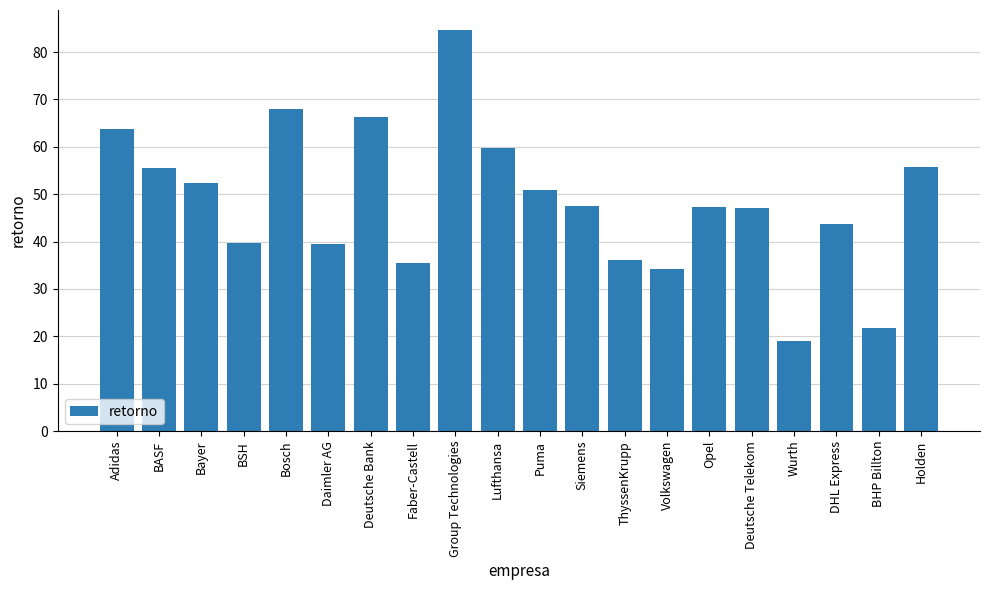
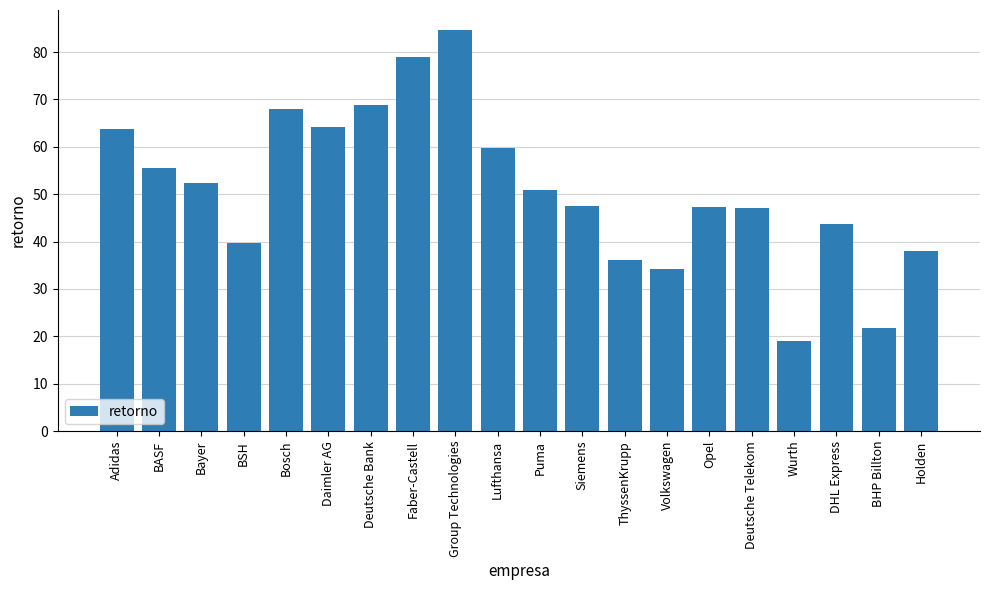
  {
    "Adidas": 64,
    "BASF": 55,
    "Bayer": 52,
    "BSH": 40,
    "Bosch": 68,
-   "Daimler AG": 40,
-   "Deutsche Bank": 66,
-   "Faber-Castell": 35,
+   "Daimler AG": 64,
+   "Deutsche Bank": 69,
+   "Faber-Castell": 79,
    "Group Technologies": 85,
    "Lufthansa": 60,
    "Puma": 51,
    "Siemens": 47,
    "ThyssenKrupp": 36,
    "Volkswagen": 34,
    "Opel": 47,
    "Deutsche Telekom": 47,
    "Wurth": 19,
    "DHL Express": 44,
    "BHP Billton": 22,
-   "Holden": 56
+   "Holden": 38
  }
